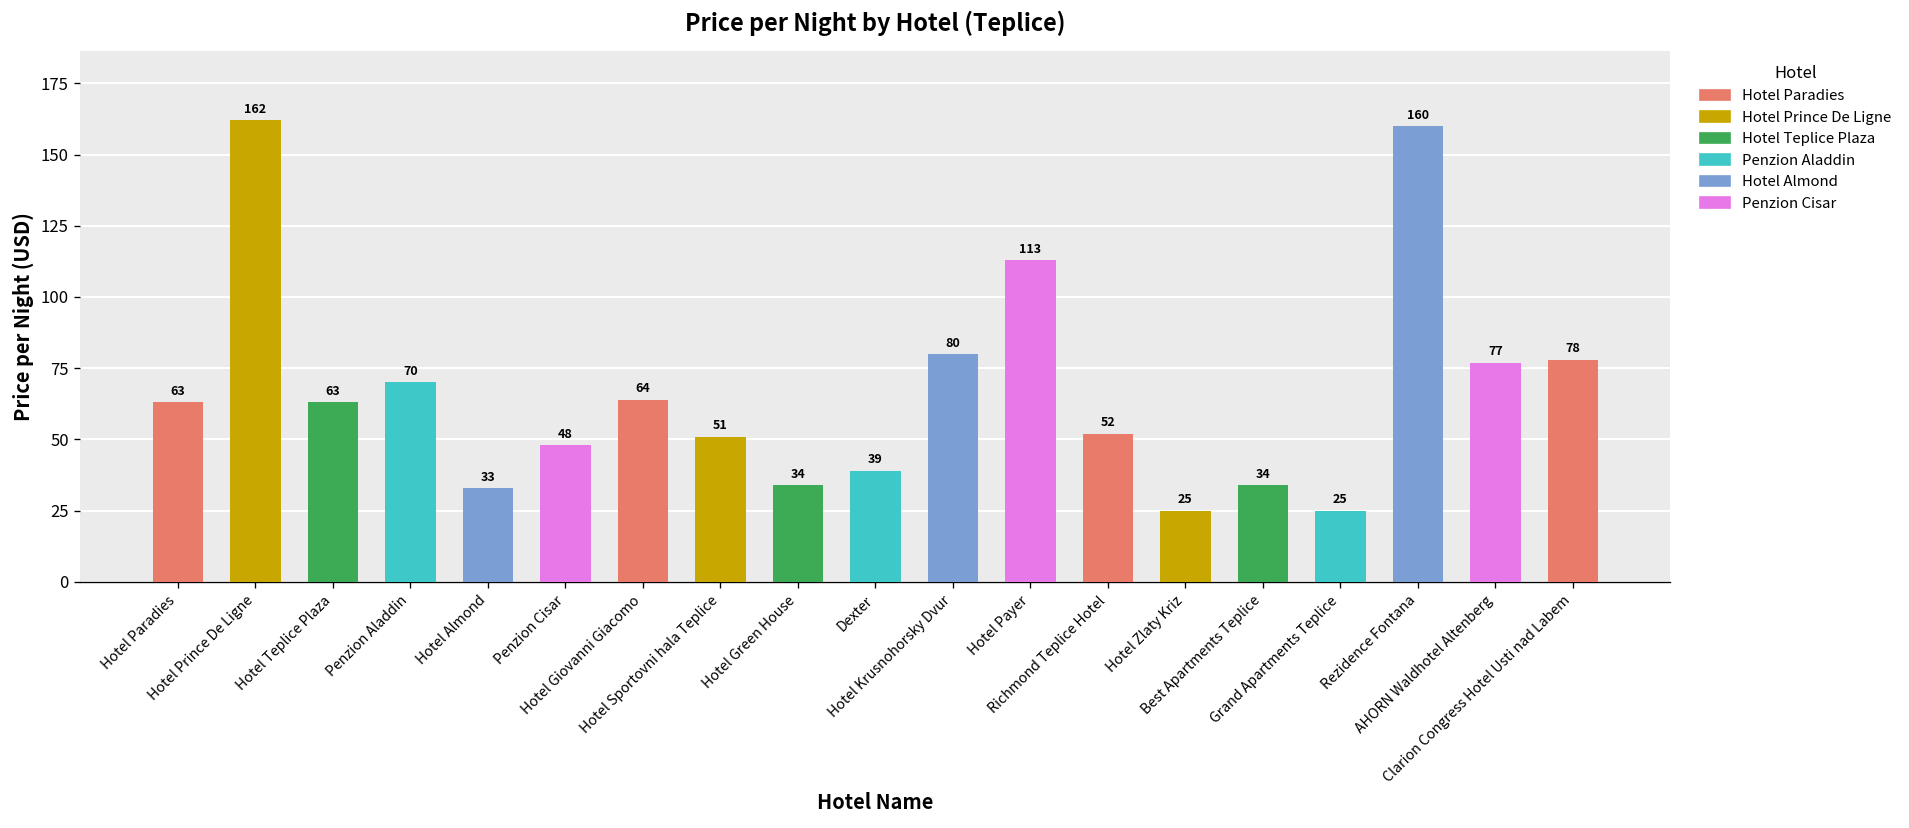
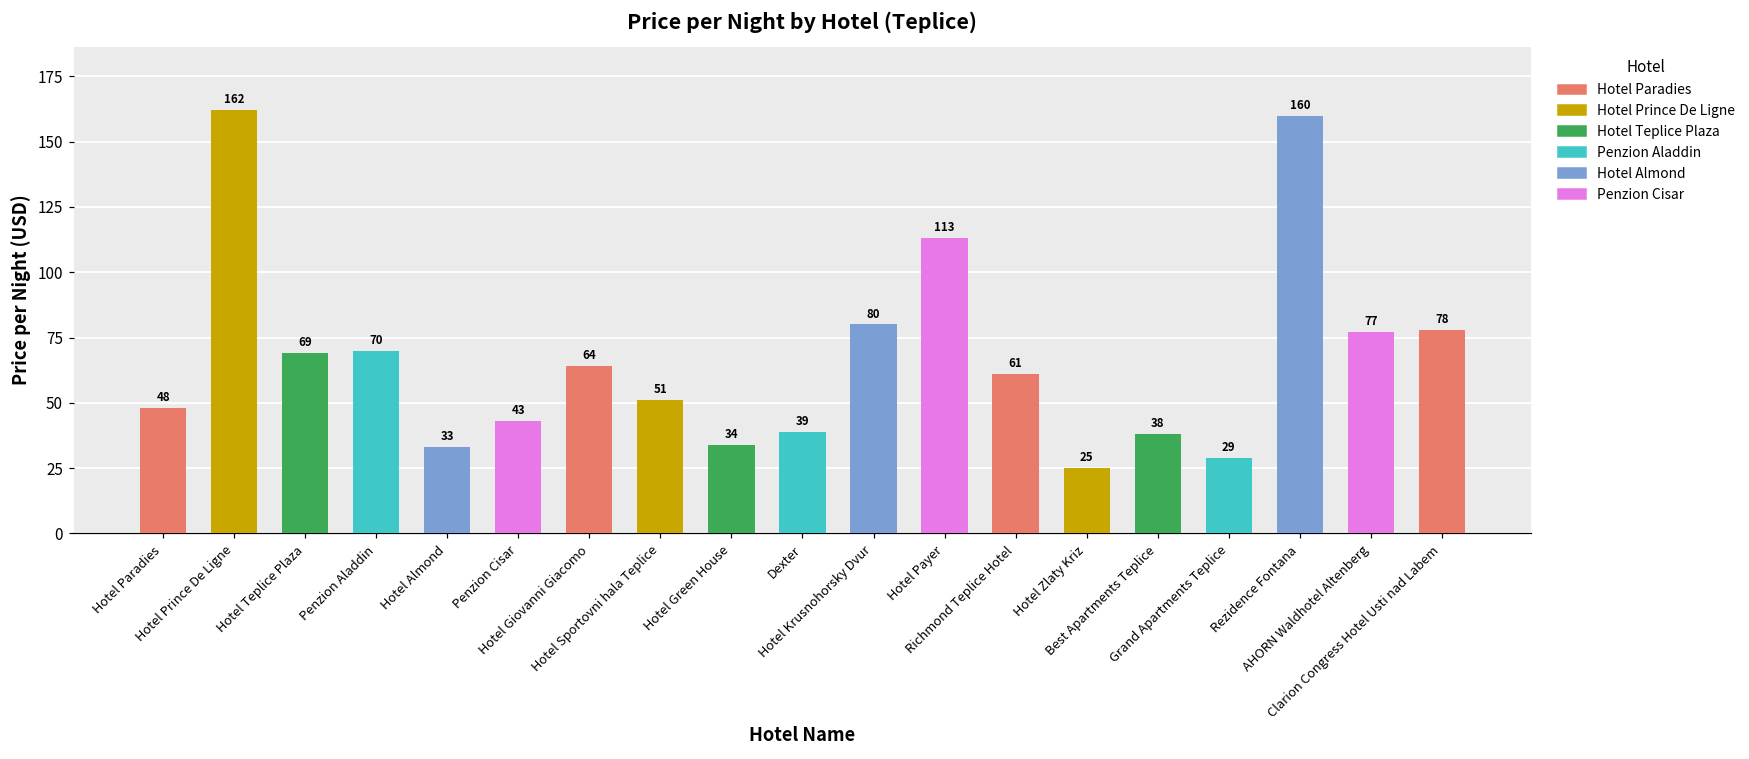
  {
-   "Hotel Paradies": 63,
+   "Hotel Paradies": 48,
    "Hotel Prince De Ligne": 162,
-   "Hotel Teplice Plaza": 63,
+   "Hotel Teplice Plaza": 69,
    "Penzion Aladdin": 70,
    "Hotel Almond": 33,
-   "Penzion Cisar": 48,
+   "Penzion Cisar": 43,
    "Hotel Giovanni Giacomo": 64,
    "Hotel Sportovni hala Teplice": 51,
    "Hotel Green House": 34,
    "Dexter": 39,
    "Hotel Krusnohorsky Dvur": 80,
    "Hotel Payer": 113,
-   "Richmond Teplice Hotel": 52,
+   "Richmond Teplice Hotel": 61,
    "Hotel Zlaty Kriz": 25,
-   "Best Apartments Teplice": 34,
-   "Grand Apartments Teplice": 25,
+   "Best Apartments Teplice": 38,
+   "Grand Apartments Teplice": 29,
    "Rezidence Fontana": 160,
    "AHORN Waldhotel Altenberg": 77,
    "Clarion Congress Hotel Usti nad Labem": 78
  }
